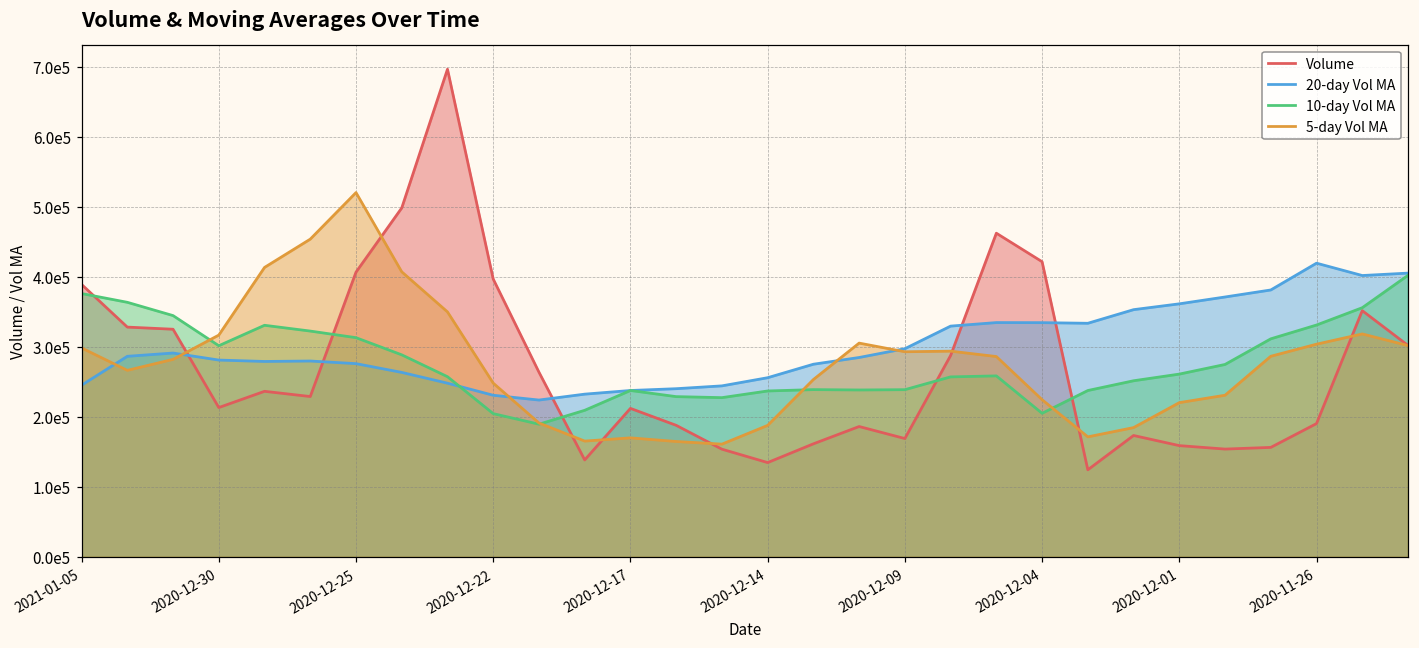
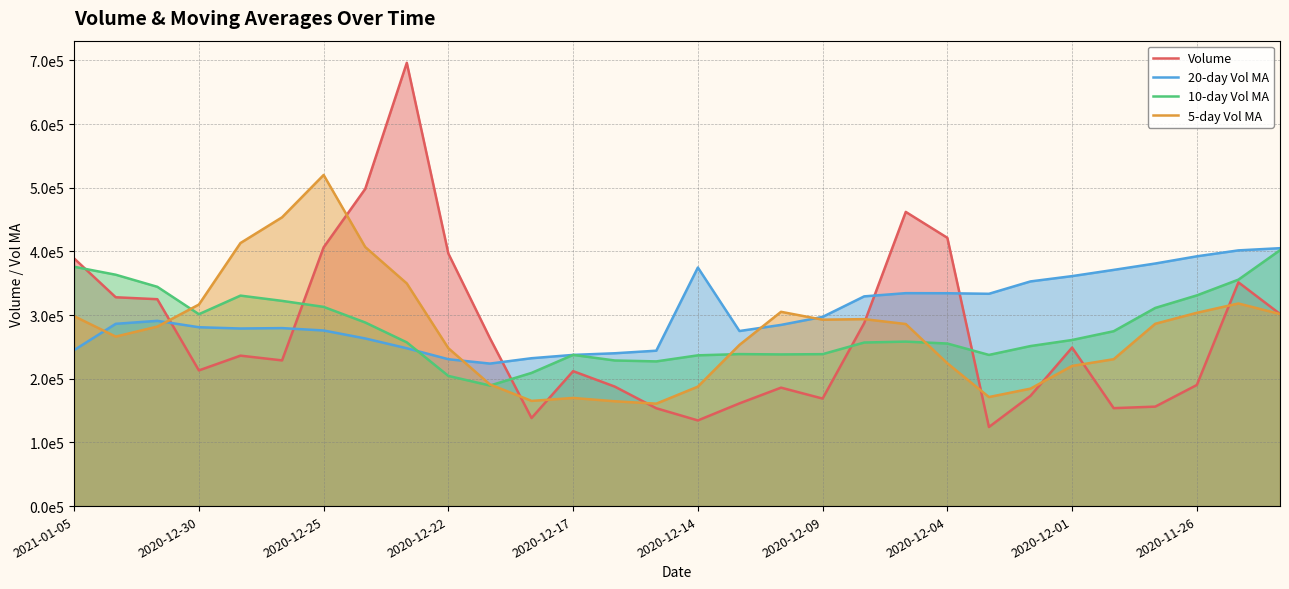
  {
    "Volume": {
      "2021-01-05": 390000,
      "2020-12-30": 210000,
      "2020-12-25": 410000,
      "2020-12-22": 400000,
      "2020-12-17": 210000,
      "2020-12-14": 130000,
      "2020-12-09": 170000,
      "2020-12-04": 420000,
-     "2020-12-01": 160000,
+     "2020-12-01": 250000,
      "2020-11-26": 190000
    },
    "20-day Vol MA": {
      "2021-01-05": 250000,
      "2020-12-30": 280000,
      "2020-12-25": 280000,
      "2020-12-22": 230000,
-     "2020-12-14": 260000,
+     "2020-12-14": 370000,
      "2020-12-09": 300000,
      "2020-12-04": 330000,
      "2020-12-01": 360000,
-     "2020-11-26": 420000
+     "2020-11-26": 390000
    },
    "10-day Vol MA": {
      "2021-01-05": 380000,
      "2020-12-30": 300000,
      "2020-12-25": 310000,
      "2020-12-22": 200000,
      "2020-12-14": 240000,
      "2020-12-09": 240000,
-     "2020-12-04": 200000,
+     "2020-12-04": 260000,
      "2020-12-01": 260000,
      "2020-11-26": 330000
    },
    "5-day Vol MA": {
      "2021-01-05": 300000,
      "2020-12-30": 320000,
      "2020-12-25": 520000,
      "2020-12-22": 250000,
      "2020-12-17": 170000,
      "2020-12-14": 190000,
      "2020-12-09": 290000,
      "2020-12-04": 220000,
      "2020-12-01": 220000,
      "2020-11-26": 300000
    }
  }
